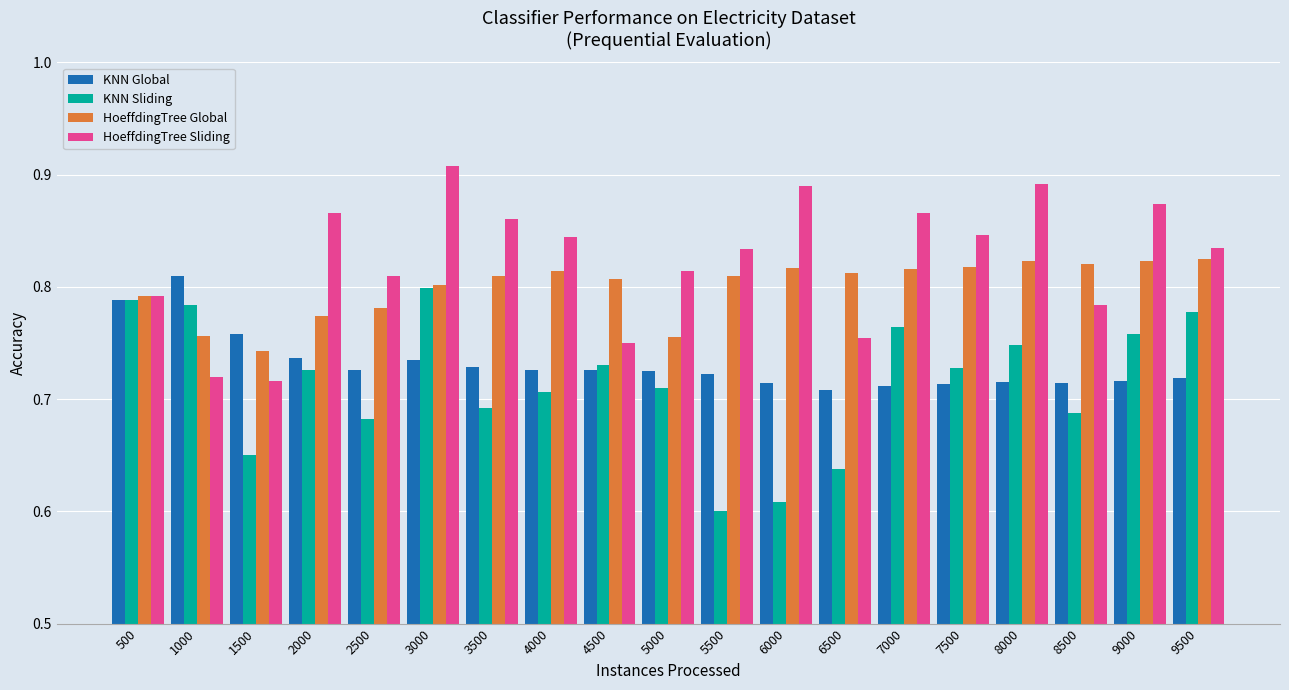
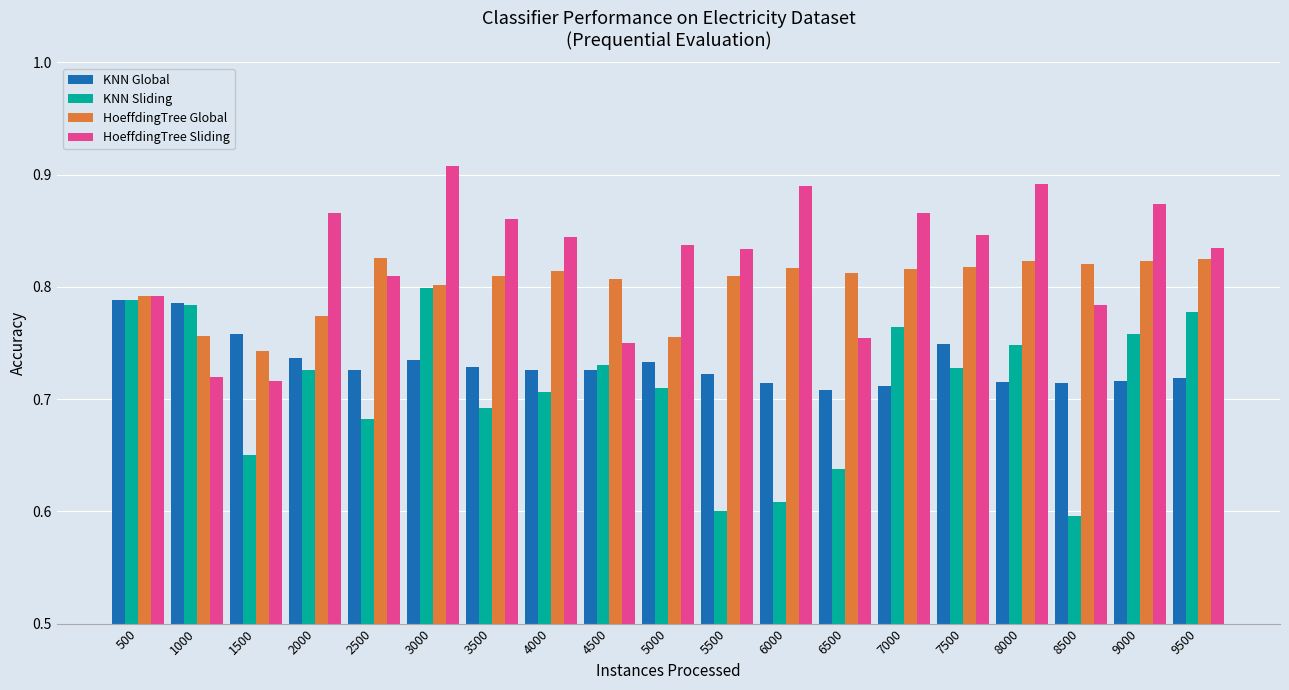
  {
    "KNN Global": {
      "500": 0.788,
-     "1000": 0.810,
+     "1000": 0.786,
      "1500": 0.758,
      "2000": 0.737,
      "2500": 0.726,
      "3000": 0.735,
      "3500": 0.729,
      "4000": 0.726,
      "4500": 0.726,
-     "5000": 0.725,
+     "5000": 0.733,
      "5500": 0.722,
      "6000": 0.714,
      "6500": 0.708,
      "7000": 0.712,
-     "7500": 0.713,
+     "7500": 0.749,
      "8000": 0.715,
      "8500": 0.714,
      "9000": 0.716,
      "9500": 0.719
    },
    "KNN Sliding": {
      "500": 0.788,
      "1000": 0.784,
      "1500": 0.650,
      "2000": 0.726,
      "2500": 0.682,
      "3000": 0.799,
      "3500": 0.692,
      "4000": 0.706,
      "4500": 0.730,
      "5000": 0.710,
      "5500": 0.600,
      "6000": 0.608,
      "6500": 0.638,
      "7000": 0.764,
      "7500": 0.728,
      "8000": 0.748,
-     "8500": 0.688,
+     "8500": 0.596,
      "9000": 0.758,
      "9500": 0.778
    },
    "HoeffdingTree Global": {
      "500": 0.792,
      "1000": 0.756,
      "1500": 0.743,
      "2000": 0.774,
-     "2500": 0.781,
+     "2500": 0.826,
      "3000": 0.802,
      "3500": 0.810,
      "4000": 0.814,
      "4500": 0.807,
      "5000": 0.755,
      "5500": 0.810,
      "6000": 0.817,
      "6500": 0.812,
      "7000": 0.816,
      "7500": 0.818,
      "8000": 0.823,
      "8500": 0.820,
      "9000": 0.823,
      "9500": 0.825
    },
    "HoeffdingTree Sliding": {
      "500": 0.792,
      "1000": 0.720,
      "1500": 0.716,
      "2000": 0.866,
      "2500": 0.810,
      "3000": 0.908,
      "3500": 0.860,
      "4000": 0.844,
      "4500": 0.750,
-     "5000": 0.814,
+     "5000": 0.837,
      "5500": 0.834,
      "6000": 0.890,
      "6500": 0.754,
      "7000": 0.866,
      "7500": 0.846,
      "8000": 0.892,
      "8500": 0.784,
      "9000": 0.874,
      "9500": 0.835
    }
  }
